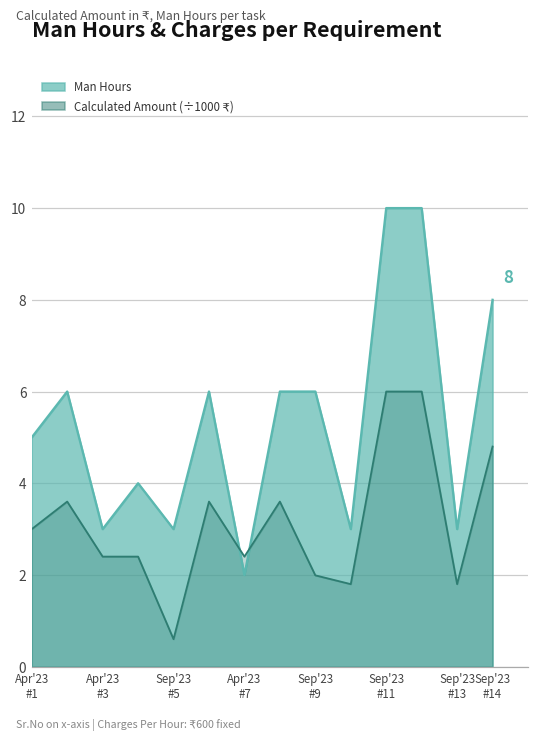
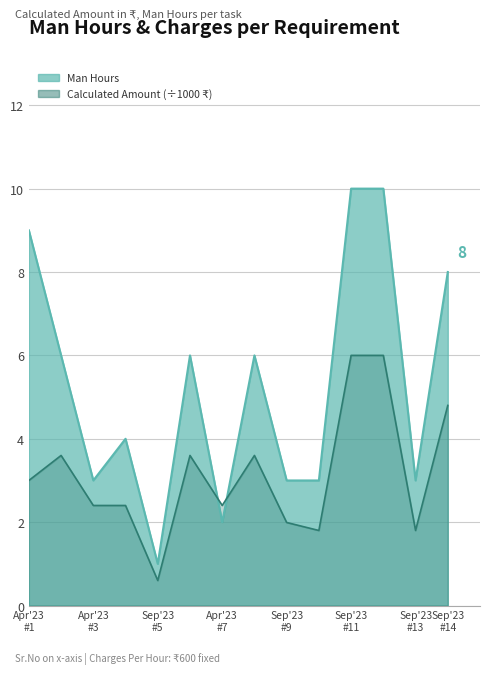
  {
    "Man Hours": {
-     "Apr'23 #1": 5,
+     "Apr'23 #1": 9,
      "Apr'23 #3": 3,
-     "Sep'23 #5": 3,
+     "Sep'23 #5": 1,
      "Apr'23 #7": 2,
-     "Sep'23 #9": 6,
+     "Sep'23 #9": 3,
      "Sep'23 #11": 10,
      "Sep'23 #13": 3
    }
  }
